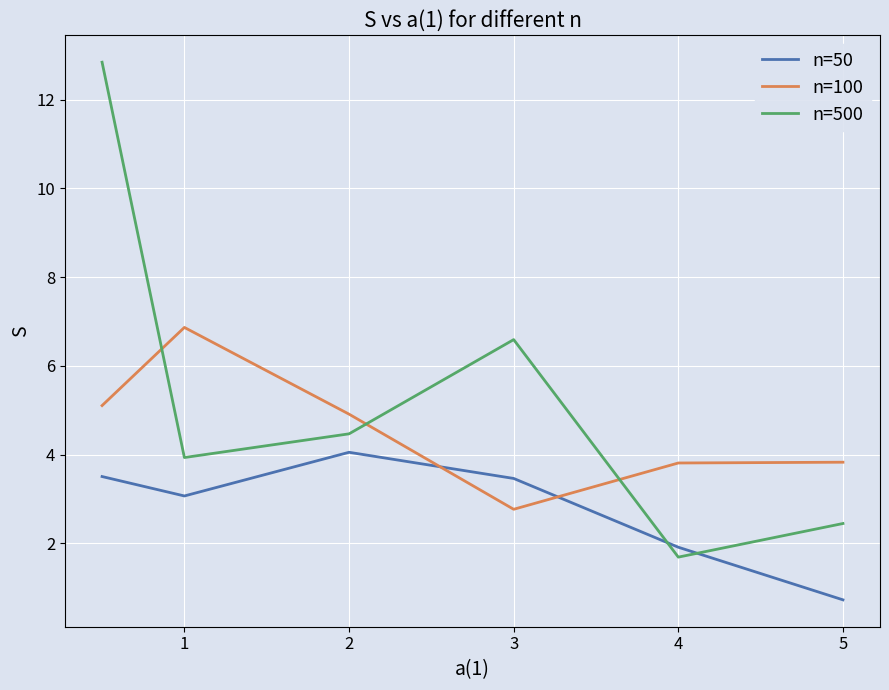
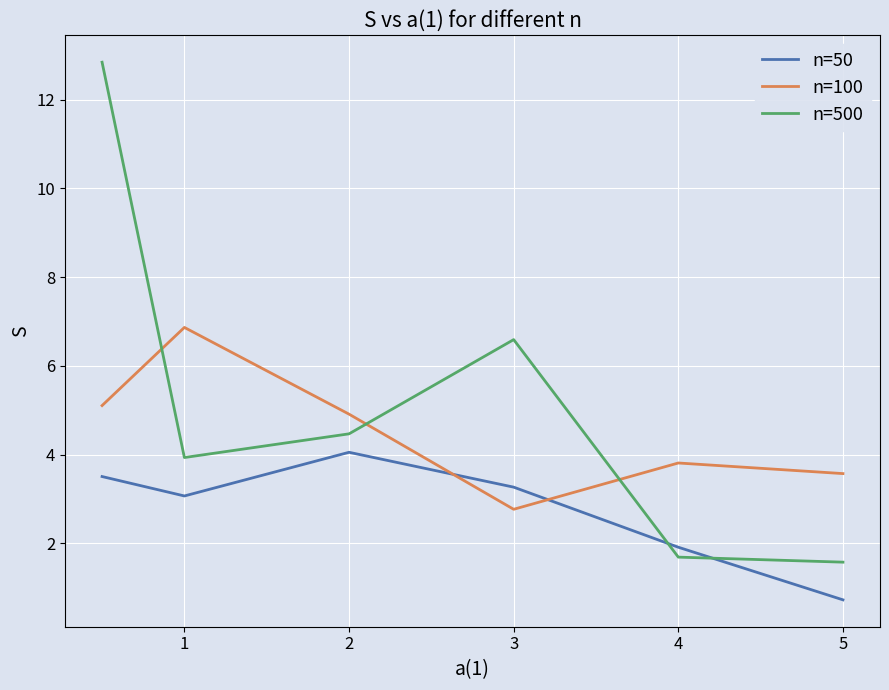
  {
    "n=50": {
      "1": 3.1,
      "2": 4.1,
-     "3": 3.5,
+     "3": 3.3,
      "4": 1.9,
      "5": 0.7
    },
    "n=100": {
      "1": 6.9,
      "2": 4.9,
      "3": 2.8,
      "4": 3.8,
-     "5": 3.8
+     "5": 3.6
    },
    "n=500": {
      "1": 3.9,
      "2": 4.5,
      "3": 6.6,
      "4": 1.7,
-     "5": 2.4
+     "5": 1.6
    }
  }
